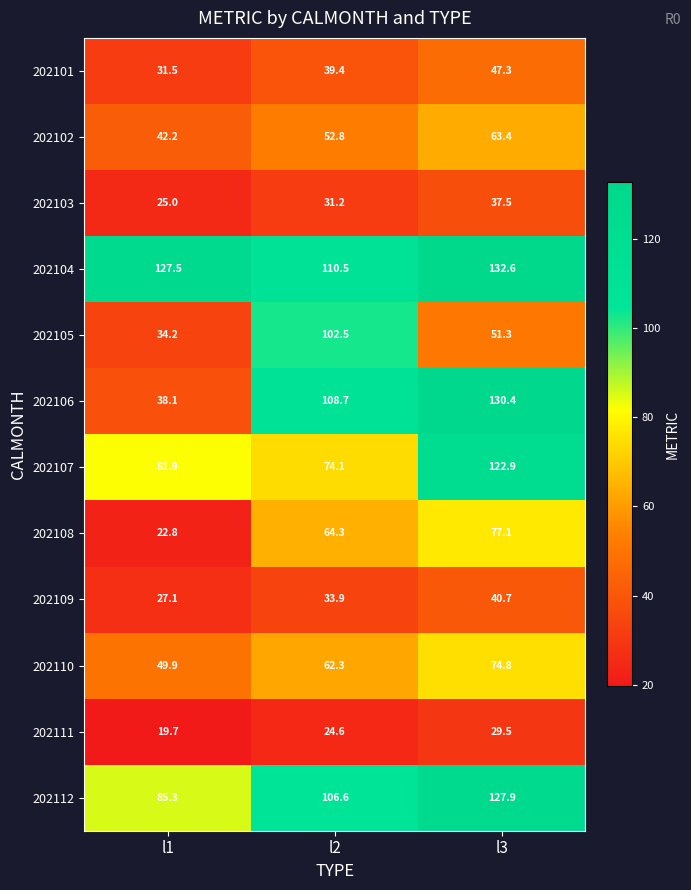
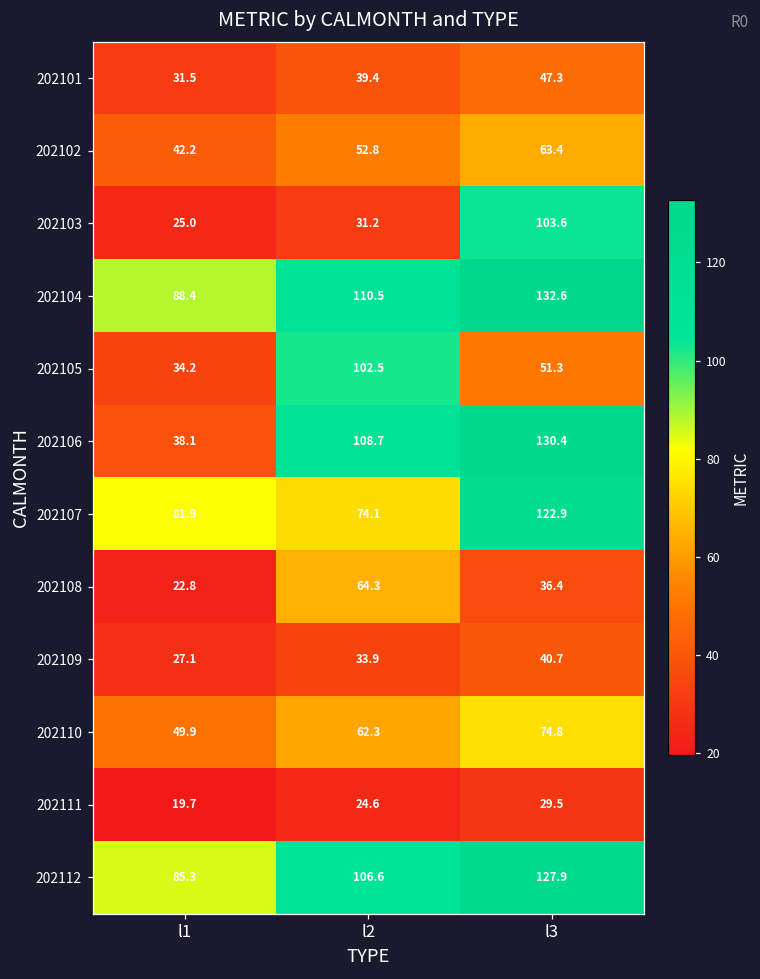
  {
    "202101": {
      "l1": 31.5,
      "l2": 39.4,
      "l3": 47.3
    },
    "202102": {
      "l1": 42.2,
      "l2": 52.8,
      "l3": 63.4
    },
    "202103": {
      "l1": 25.0,
      "l2": 31.2,
-     "l3": 37.5
+     "l3": 103.6
    },
    "202104": {
-     "l1": 127.5,
+     "l1": 88.4,
      "l2": 110.5,
      "l3": 132.6
    },
    "202105": {
      "l1": 34.2,
      "l2": 102.5,
      "l3": 51.3
    },
    "202106": {
      "l1": 38.1,
      "l2": 108.7,
      "l3": 130.4
    },
    "202107": {
      "l1": 81.9,
      "l2": 74.1,
      "l3": 122.9
    },
    "202108": {
      "l1": 22.8,
      "l2": 64.3,
-     "l3": 77.1
+     "l3": 36.4
    },
    "202109": {
      "l1": 27.1,
      "l2": 33.9,
      "l3": 40.7
    },
    "202110": {
      "l1": 49.9,
      "l2": 62.3,
      "l3": 74.8
    },
    "202111": {
      "l1": 19.7,
      "l2": 24.6,
      "l3": 29.5
    },
    "202112": {
      "l1": 85.3,
      "l2": 106.6,
      "l3": 127.9
    }
  }
